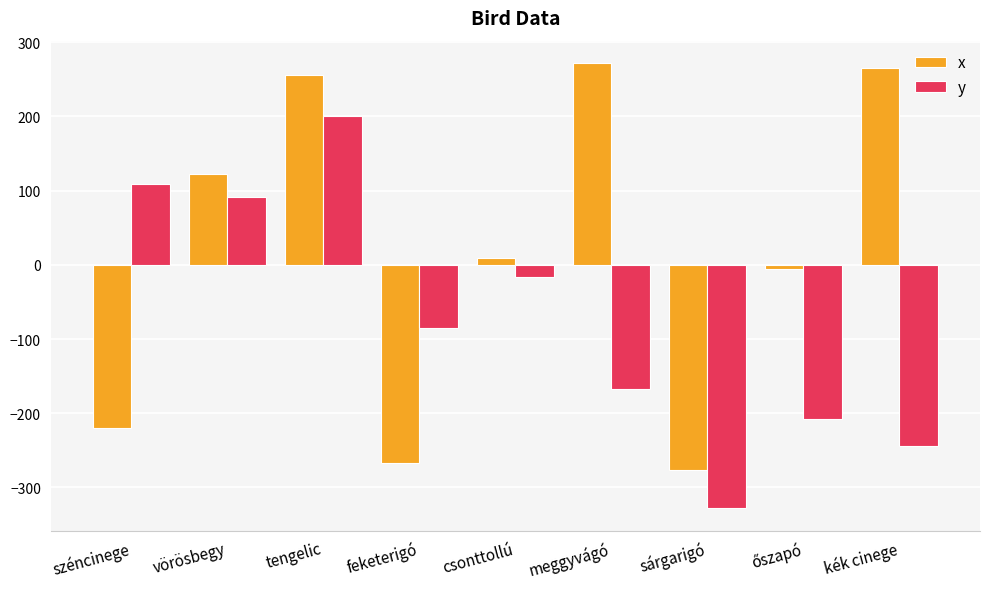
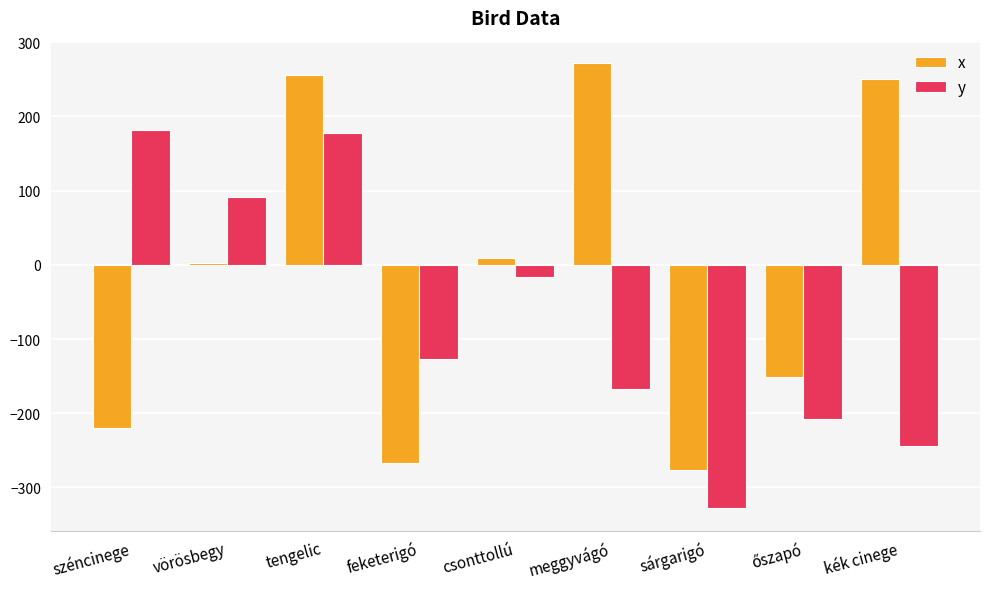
  {
    "x": {
      "széncinege": -220,
-     "vörösbegy": 120,
+     "vörösbegy": 0,
      "tengelic": 260,
      "feketerigó": -270,
      "csonttollú": 10,
      "meggyvágó": 270,
      "sárgarigó": -280,
-     "őszapó": -10,
-     "kék cinege": 260
+     "őszapó": -150,
+     "kék cinege": 250
    },
    "y": {
-     "széncinege": 110,
+     "széncinege": 180,
      "vörösbegy": 90,
-     "tengelic": 200,
-     "feketerigó": -90,
+     "tengelic": 180,
+     "feketerigó": -130,
      "csonttollú": -20,
      "meggyvágó": -170,
      "sárgarigó": -330,
      "őszapó": -210,
      "kék cinege": -240
    }
  }
